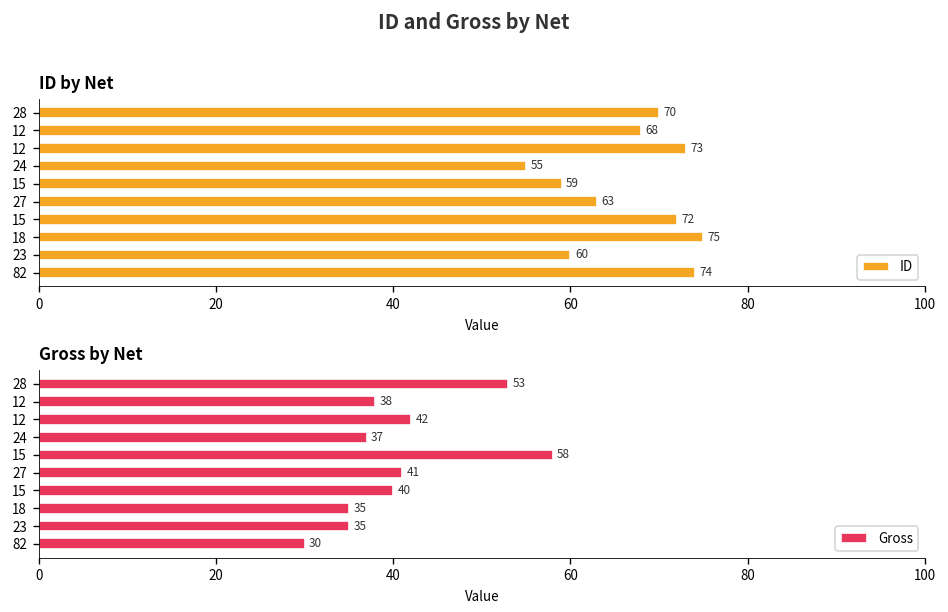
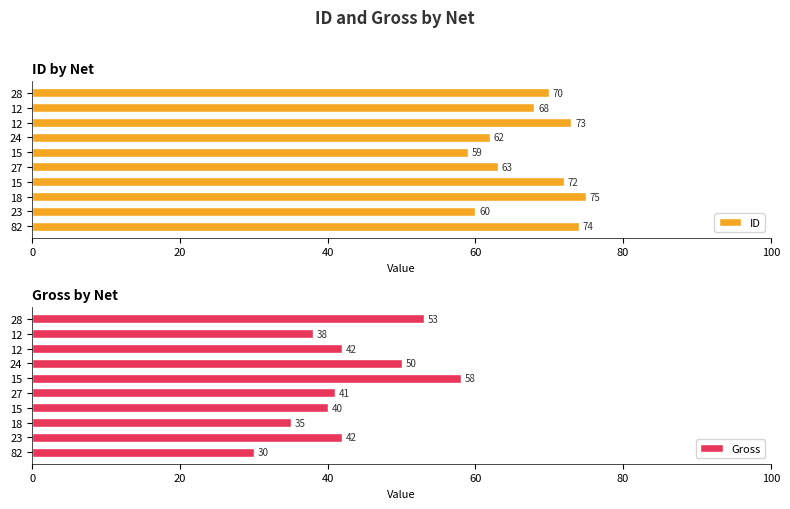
  {
    "ID by Net": {
      "28": 70,
-     "24": 55,
+     "24": 62,
      "27": 63,
      "18": 75,
      "23": 60,
      "82": 74
    },
    "Gross by Net": {
      "28": 53,
-     "24": 37,
+     "24": 50,
      "27": 41,
      "18": 35,
-     "23": 35,
+     "23": 42,
      "82": 30
    }
  }
